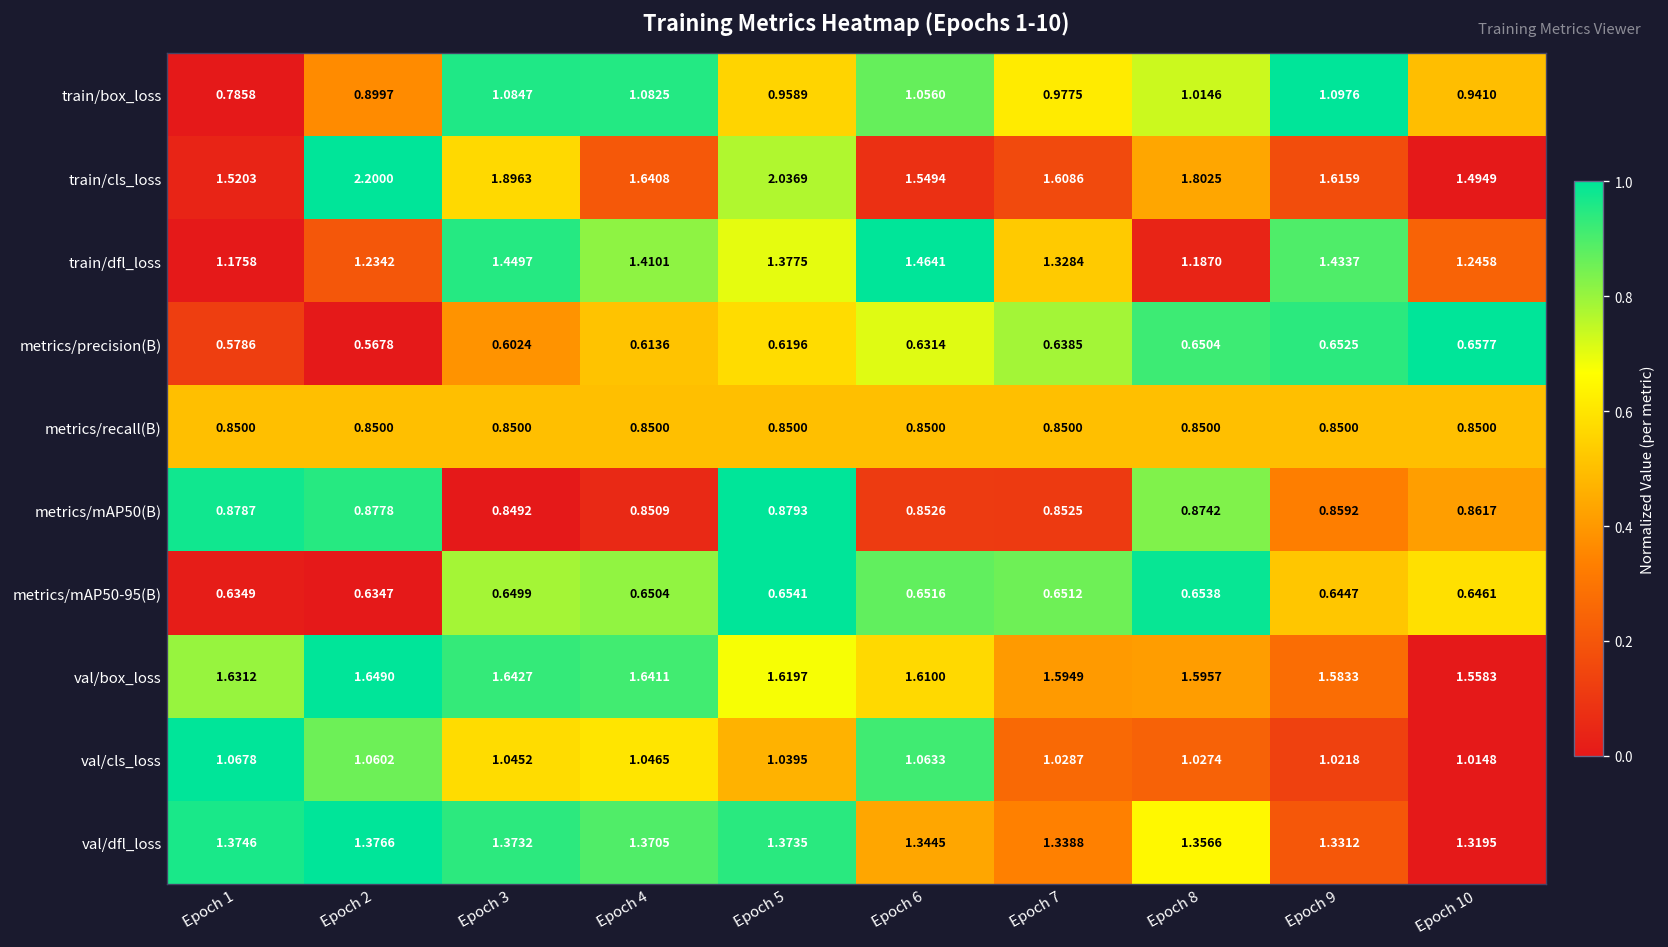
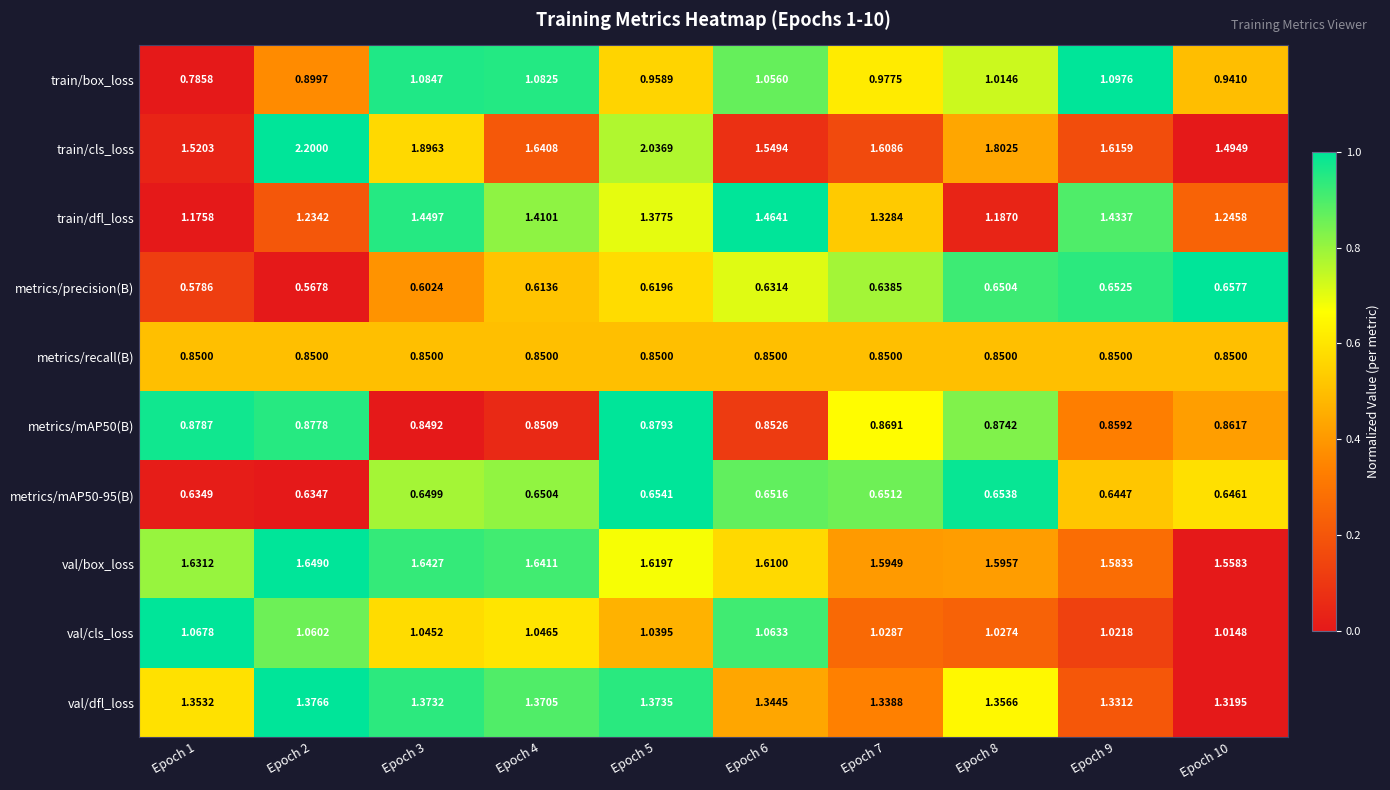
  {
    "train/box_loss": {
      "Epoch 1": 0.7858,
      "Epoch 2": 0.8997,
      "Epoch 3": 1.0847,
      "Epoch 4": 1.0825,
      "Epoch 5": 0.9589,
      "Epoch 6": 1.0560,
      "Epoch 7": 0.9775,
      "Epoch 8": 1.0146,
      "Epoch 9": 1.0976,
      "Epoch 10": 0.9410
    },
    "train/cls_loss": {
      "Epoch 1": 1.5203,
      "Epoch 2": 2.2000,
      "Epoch 3": 1.8963,
      "Epoch 4": 1.6408,
      "Epoch 5": 2.0369,
      "Epoch 6": 1.5494,
      "Epoch 7": 1.6086,
      "Epoch 8": 1.8025,
      "Epoch 9": 1.6159,
      "Epoch 10": 1.4949
    },
    "train/dfl_loss": {
      "Epoch 1": 1.1758,
      "Epoch 2": 1.2342,
      "Epoch 3": 1.4497,
      "Epoch 4": 1.4101,
      "Epoch 5": 1.3775,
      "Epoch 6": 1.4641,
      "Epoch 7": 1.3284,
      "Epoch 8": 1.1870,
      "Epoch 9": 1.4337,
      "Epoch 10": 1.2458
    },
    "metrics/precision(B)": {
      "Epoch 1": 0.5786,
      "Epoch 2": 0.5678,
      "Epoch 3": 0.6024,
      "Epoch 4": 0.6136,
      "Epoch 5": 0.6196,
      "Epoch 6": 0.6314,
      "Epoch 7": 0.6385,
      "Epoch 8": 0.6504,
      "Epoch 9": 0.6525,
      "Epoch 10": 0.6577
    },
    "metrics/recall(B)": {
      "Epoch 1": 0.8500,
      "Epoch 2": 0.8500,
      "Epoch 3": 0.8500,
      "Epoch 4": 0.8500,
      "Epoch 5": 0.8500,
      "Epoch 6": 0.8500,
      "Epoch 7": 0.8500,
      "Epoch 8": 0.8500,
      "Epoch 9": 0.8500,
      "Epoch 10": 0.8500
    },
    "metrics/mAP50(B)": {
      "Epoch 1": 0.8787,
      "Epoch 2": 0.8778,
      "Epoch 3": 0.8492,
      "Epoch 4": 0.8509,
      "Epoch 5": 0.8793,
      "Epoch 6": 0.8526,
-     "Epoch 7": 0.8525,
+     "Epoch 7": 0.8691,
      "Epoch 8": 0.8742,
      "Epoch 9": 0.8592,
      "Epoch 10": 0.8617
    },
    "metrics/mAP50-95(B)": {
      "Epoch 1": 0.6349,
      "Epoch 2": 0.6347,
      "Epoch 3": 0.6499,
      "Epoch 4": 0.6504,
      "Epoch 5": 0.6541,
      "Epoch 6": 0.6516,
      "Epoch 7": 0.6512,
      "Epoch 8": 0.6538,
      "Epoch 9": 0.6447,
      "Epoch 10": 0.6461
    },
    "val/box_loss": {
      "Epoch 1": 1.6312,
      "Epoch 2": 1.6490,
      "Epoch 3": 1.6427,
      "Epoch 4": 1.6411,
      "Epoch 5": 1.6197,
      "Epoch 6": 1.6100,
      "Epoch 7": 1.5949,
      "Epoch 8": 1.5957,
      "Epoch 9": 1.5833,
      "Epoch 10": 1.5583
    },
    "val/cls_loss": {
      "Epoch 1": 1.0678,
      "Epoch 2": 1.0602,
      "Epoch 3": 1.0452,
      "Epoch 4": 1.0465,
      "Epoch 5": 1.0395,
      "Epoch 6": 1.0633,
      "Epoch 7": 1.0287,
      "Epoch 8": 1.0274,
      "Epoch 9": 1.0218,
      "Epoch 10": 1.0148
    },
    "val/dfl_loss": {
-     "Epoch 1": 1.3746,
+     "Epoch 1": 1.3532,
      "Epoch 2": 1.3766,
      "Epoch 3": 1.3732,
      "Epoch 4": 1.3705,
      "Epoch 5": 1.3735,
      "Epoch 6": 1.3445,
      "Epoch 7": 1.3388,
      "Epoch 8": 1.3566,
      "Epoch 9": 1.3312,
      "Epoch 10": 1.3195
    }
  }
